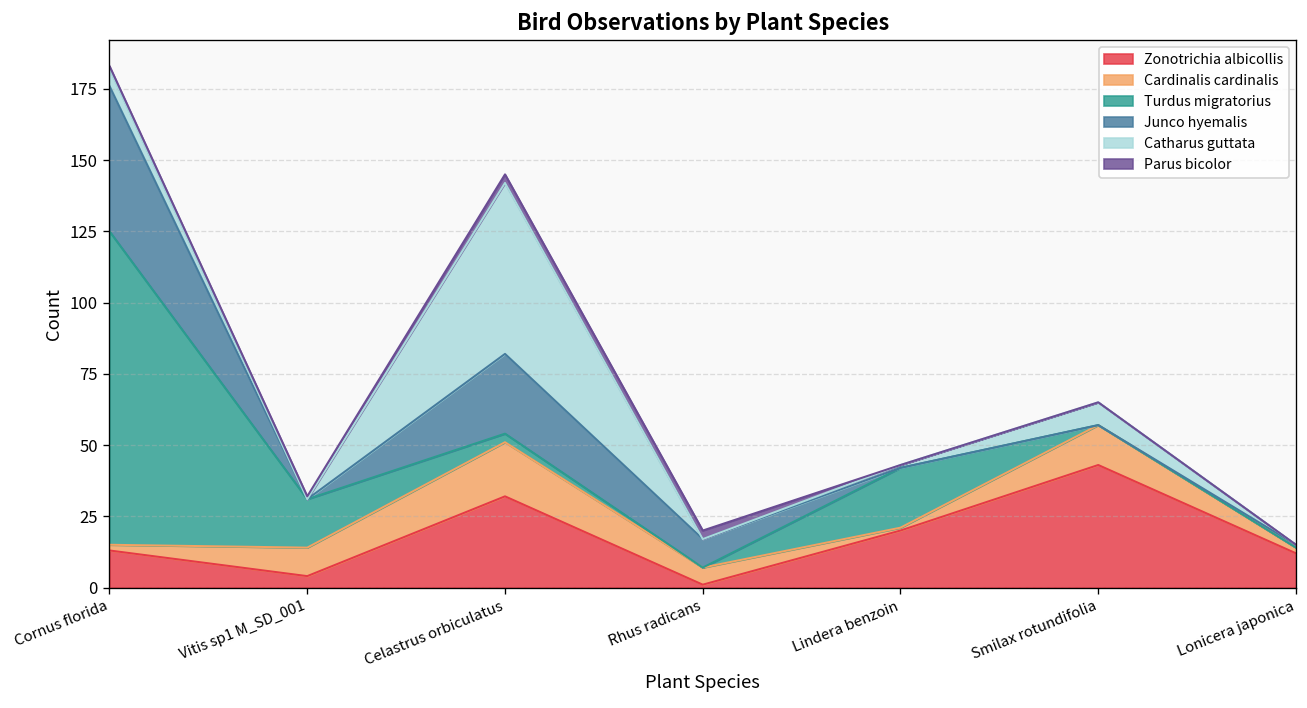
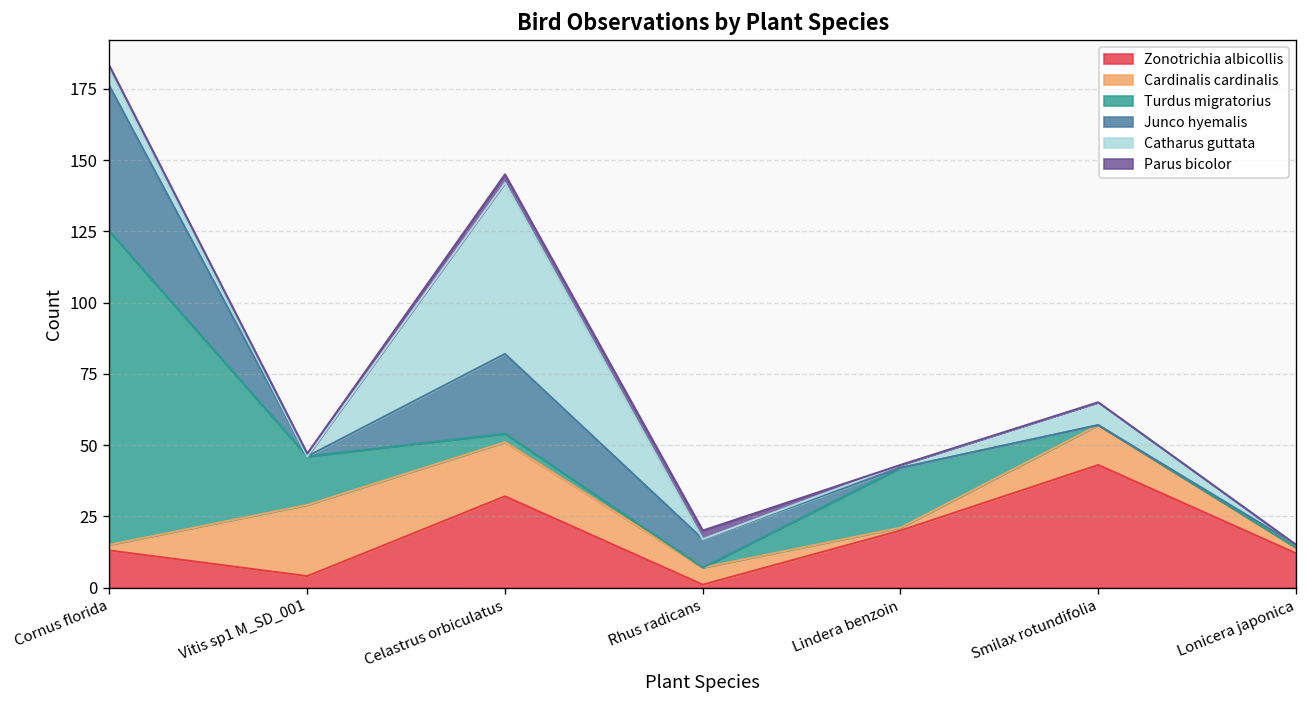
  {
    "Zonotrichia albicollis": {
      "Cornus florida": 13,
      "Vitis sp1 M_SD_001": 4,
      "Celastrus orbiculatus": 32,
      "Rhus radicans": 1,
      "Smilax rotundifolia": 43,
      "Lonicera japonica": 12
    },
    "Cardinalis cardinalis": {
      "Cornus florida": 2,
-     "Vitis sp1 M_SD_001": 10,
+     "Vitis sp1 M_SD_001": 25,
      "Celastrus orbiculatus": 19
    },
    "Catharus guttata": {
      "Celastrus orbiculatus": 60
    },
    "Parus bicolor": {
      "Celastrus orbiculatus": 3,
      "Rhus radicans": 3
    }
  }
